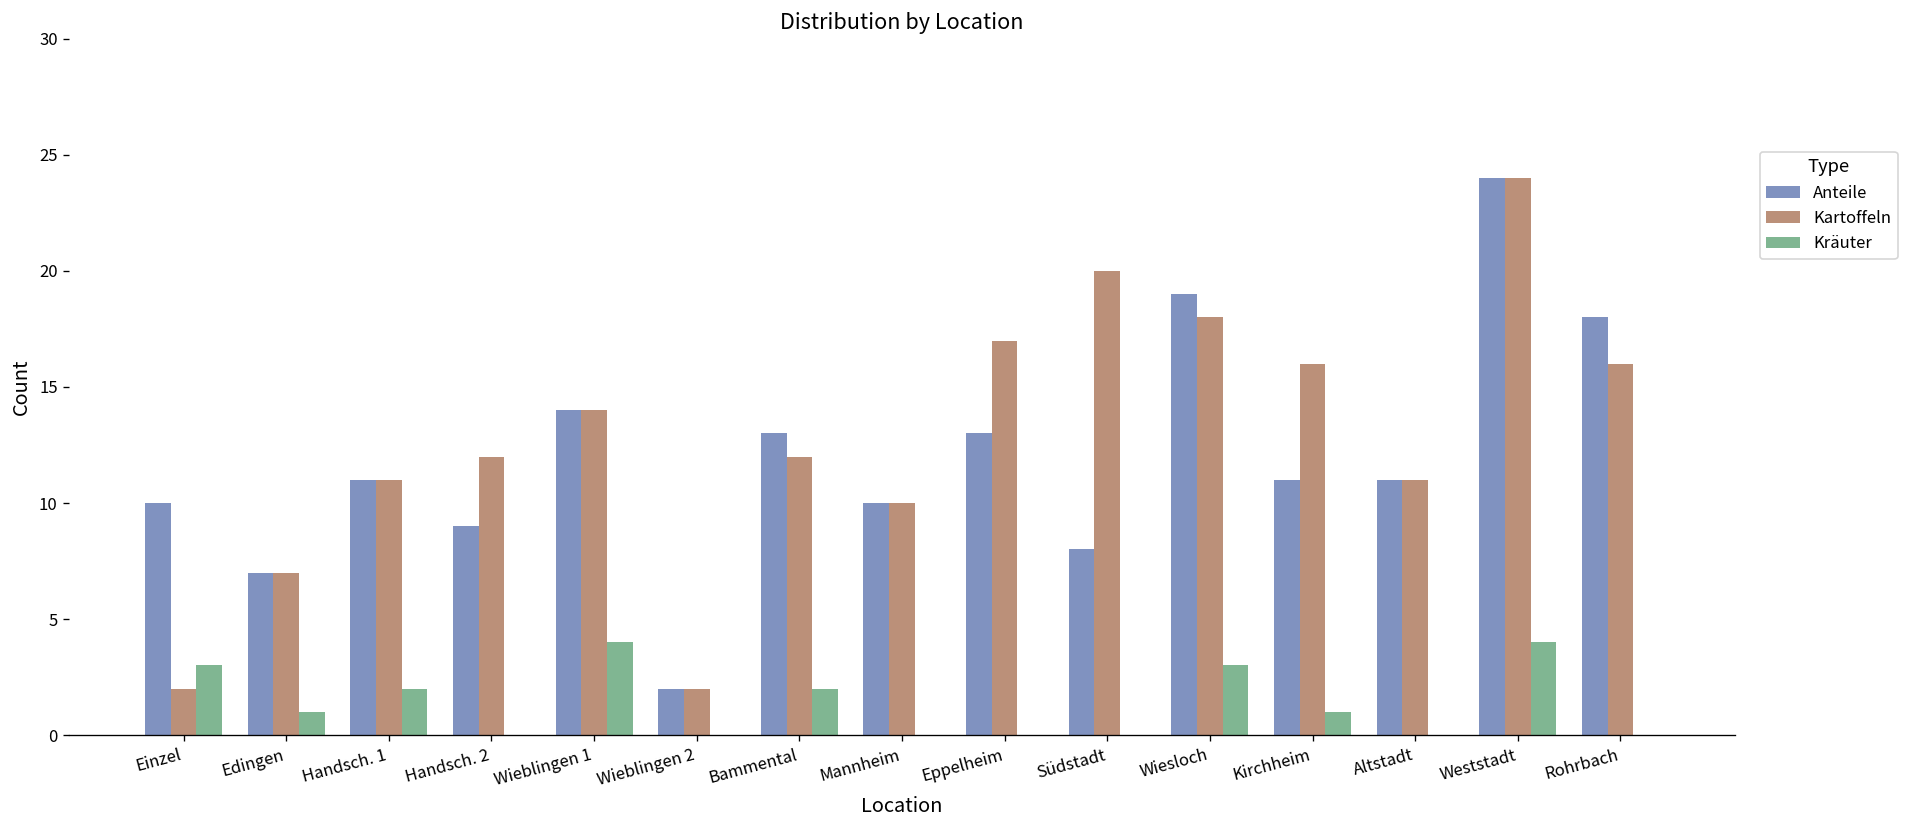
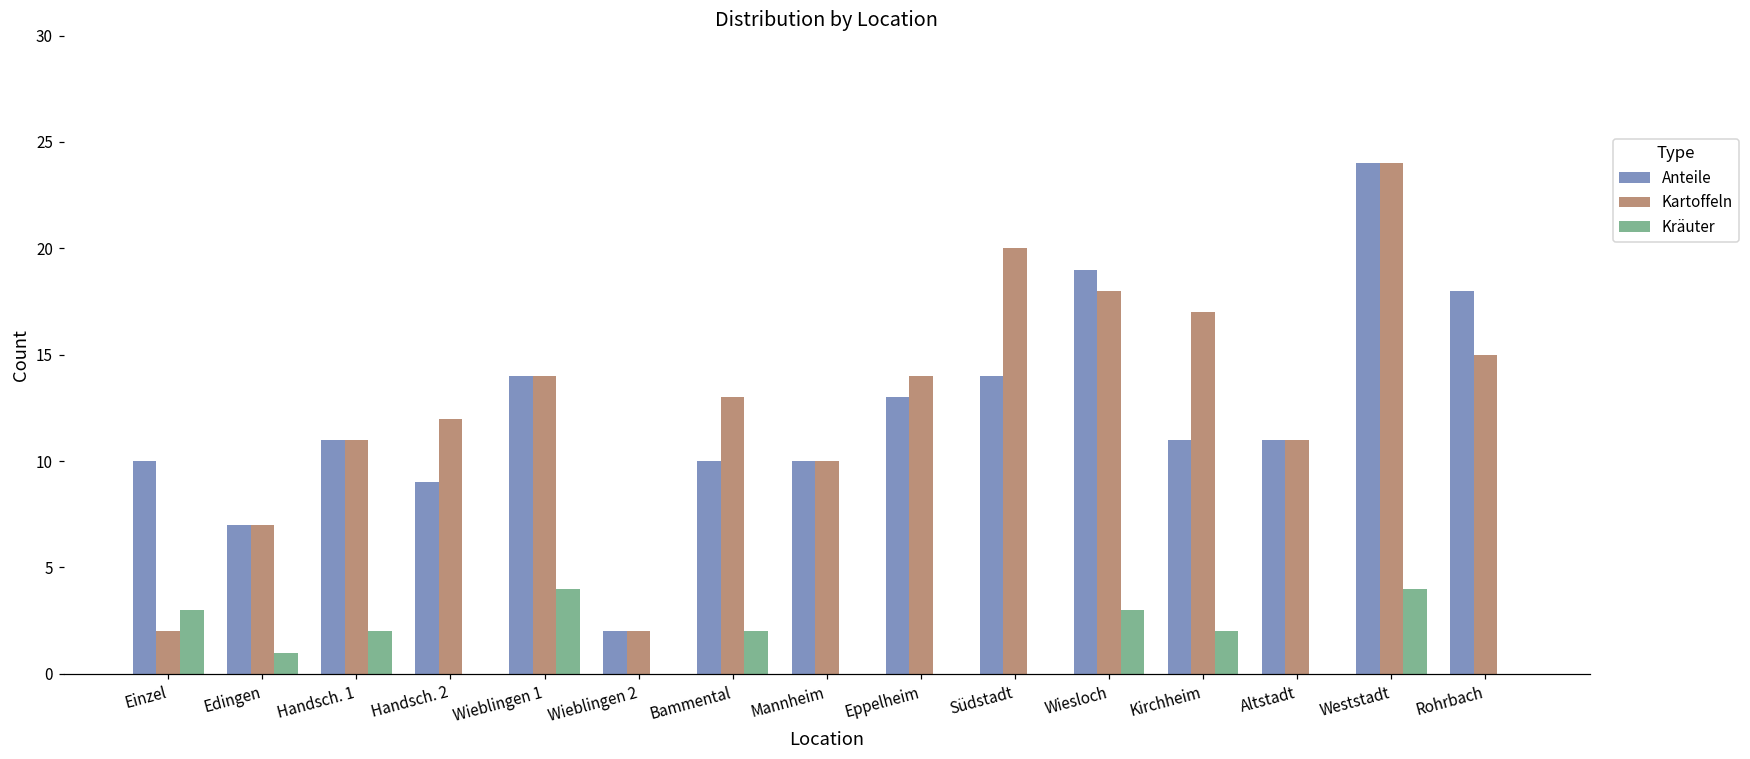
  {
    "Anteile": {
      "Einzel": 10,
      "Edingen": 7,
      "Handsch. 1": 11,
      "Handsch. 2": 9,
      "Wieblingen 1": 14,
      "Wieblingen 2": 2,
-     "Bammental": 13,
+     "Bammental": 10,
      "Mannheim": 10,
      "Eppelheim": 13,
-     "Südstadt": 8,
+     "Südstadt": 14,
      "Wiesloch": 19,
      "Kirchheim": 11,
      "Altstadt": 11,
      "Weststadt": 24,
      "Rohrbach": 18
    },
    "Kartoffeln": {
      "Einzel": 2,
      "Edingen": 7,
      "Handsch. 1": 11,
      "Handsch. 2": 12,
      "Wieblingen 1": 14,
      "Wieblingen 2": 2,
-     "Bammental": 12,
+     "Bammental": 13,
      "Mannheim": 10,
-     "Eppelheim": 17,
+     "Eppelheim": 14,
      "Südstadt": 20,
      "Wiesloch": 18,
-     "Kirchheim": 16,
+     "Kirchheim": 17,
      "Altstadt": 11,
      "Weststadt": 24,
-     "Rohrbach": 16
+     "Rohrbach": 15
    },
    "Kräuter": {
      "Einzel": 3,
      "Edingen": 1,
      "Handsch. 1": 2,
      "Handsch. 2": 0,
      "Wieblingen 1": 4,
      "Wieblingen 2": 0,
      "Bammental": 2,
      "Mannheim": 0,
      "Eppelheim": 0,
      "Südstadt": 0,
      "Wiesloch": 3,
-     "Kirchheim": 1,
+     "Kirchheim": 2,
      "Altstadt": 0,
      "Weststadt": 4,
      "Rohrbach": 0
    }
  }
